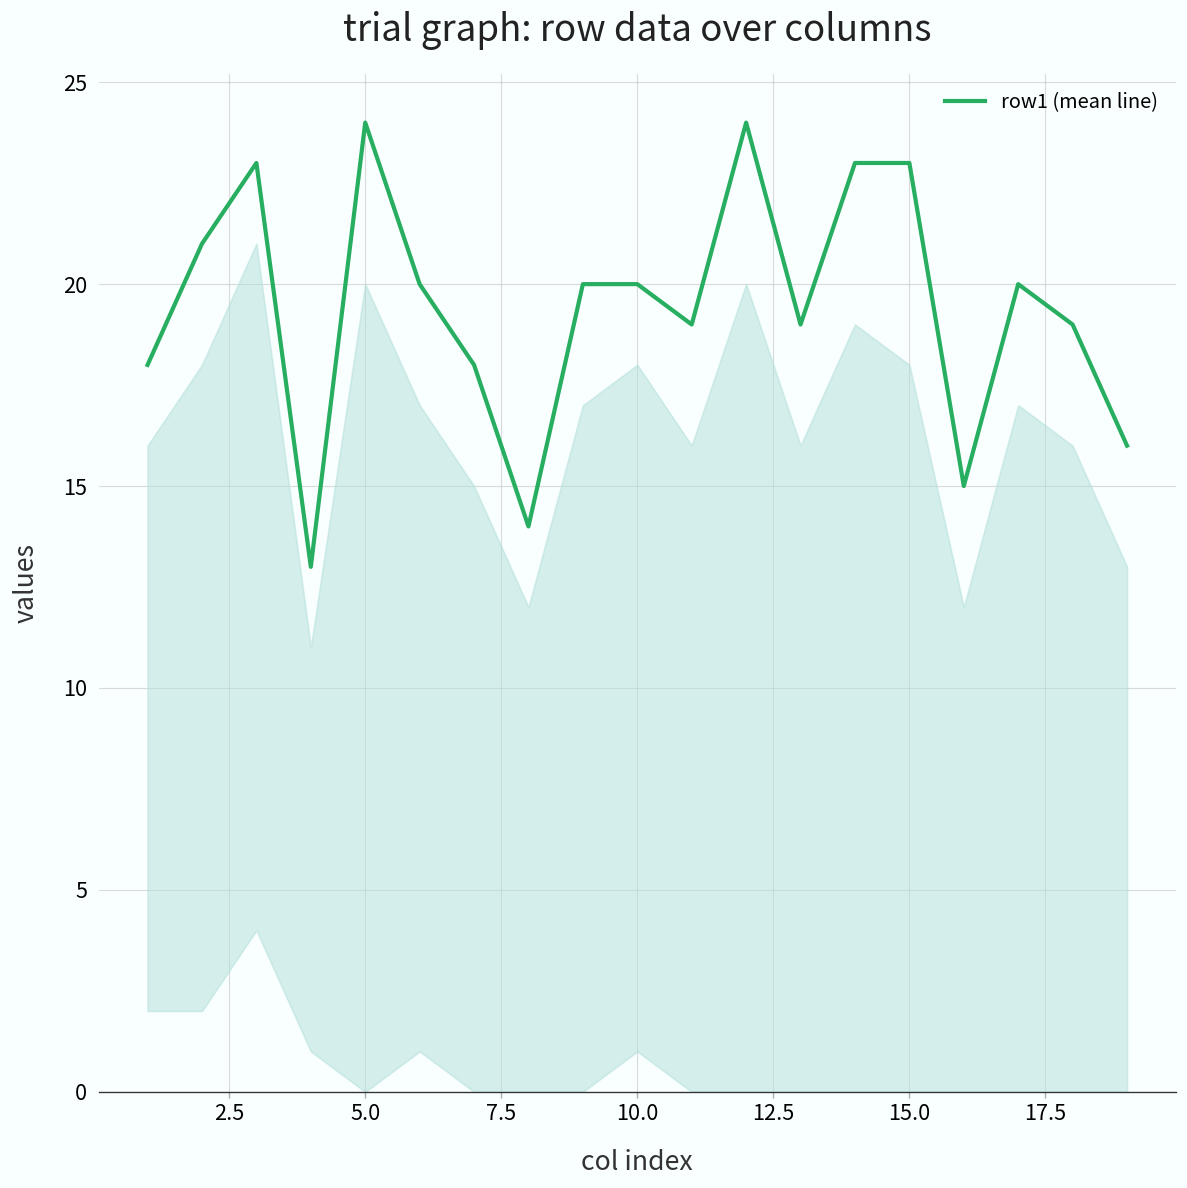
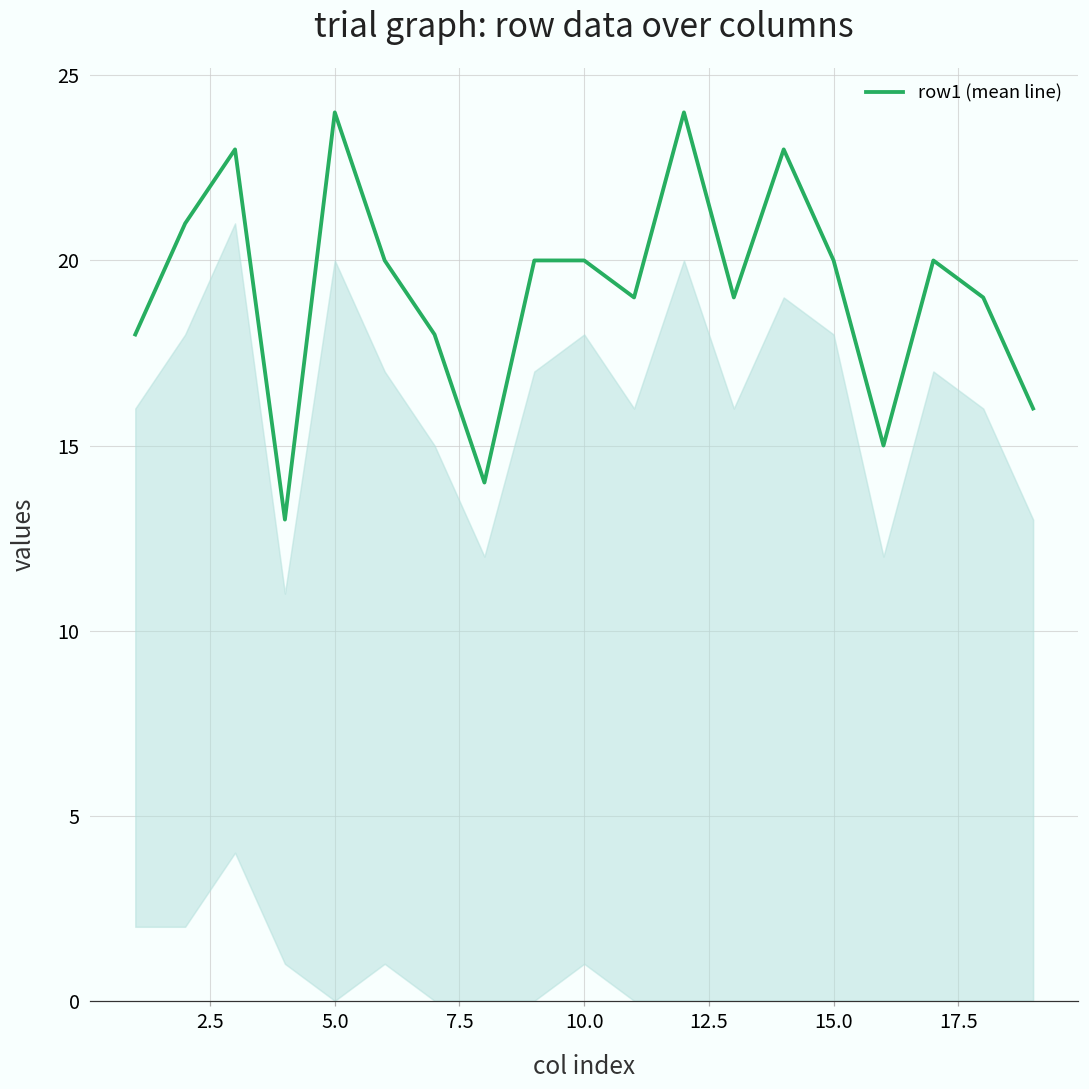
  {
    "row1 (mean line)": {
      "5.0": 24,
      "10.0": 20,
-     "15.0": 23
+     "15.0": 20
    }
  }
